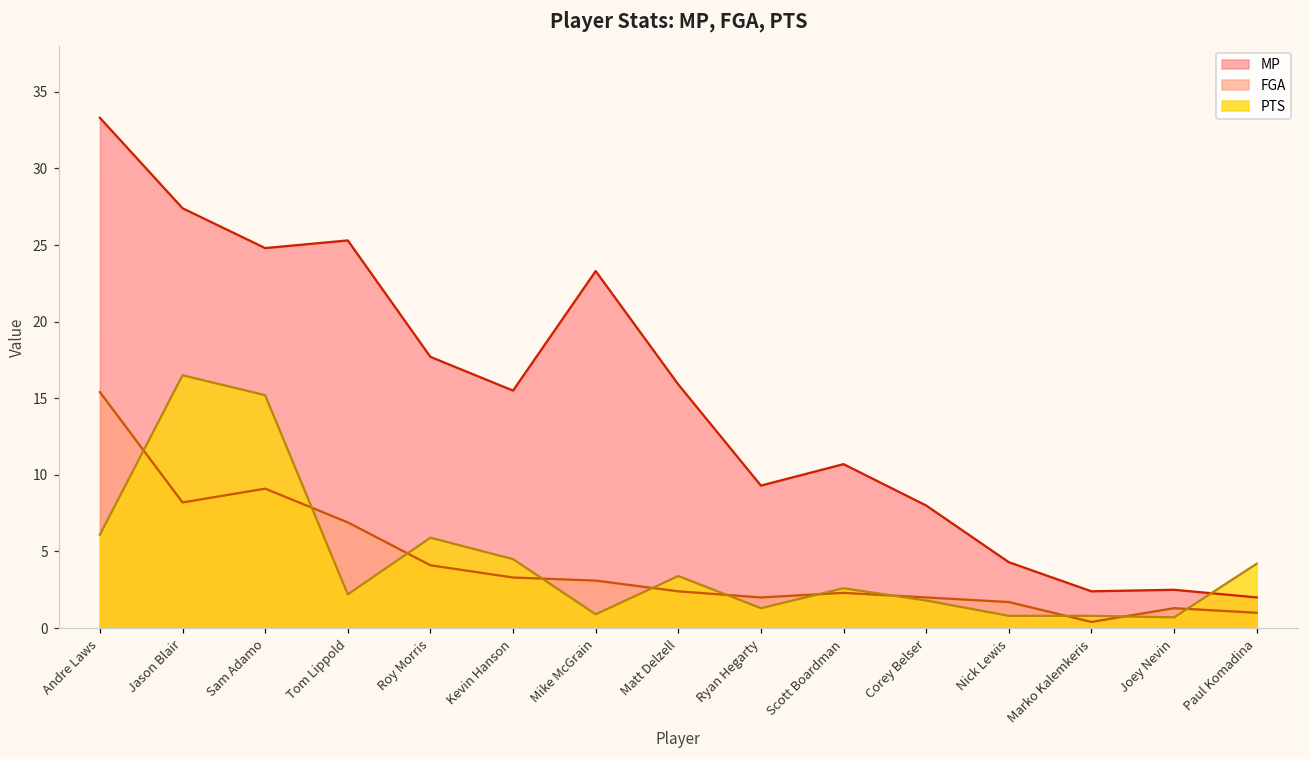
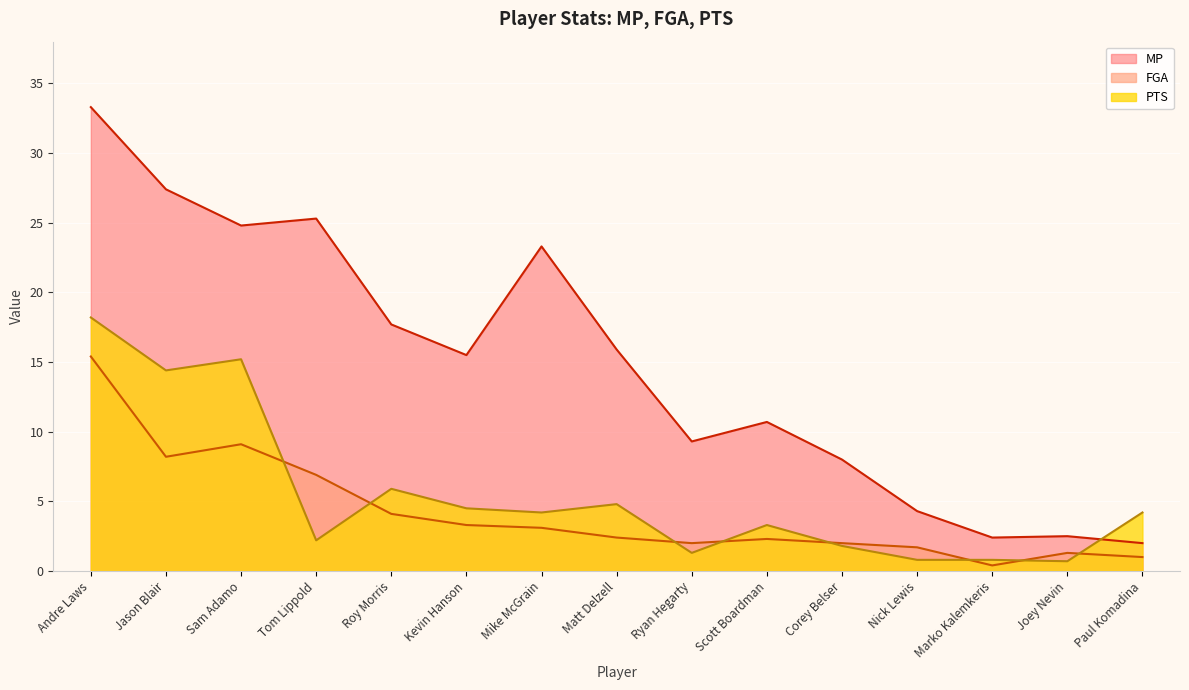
  {
    "PTS": {
-     "Andre Laws": 6.1,
-     "Jason Blair": 16.5,
+     "Andre Laws": 18.2,
+     "Jason Blair": 14.4,
      "Sam Adamo": 15.2,
      "Tom Lippold": 2.2,
      "Roy Morris": 5.9,
      "Kevin Hanson": 4.5,
-     "Mike McGrain": 0.9,
-     "Matt Delzell": 3.4,
+     "Mike McGrain": 4.2,
+     "Matt Delzell": 4.8,
      "Ryan Hegarty": 1.3,
-     "Scott Boardman": 2.6,
+     "Scott Boardman": 3.3,
      "Corey Belser": 1.8,
      "Nick Lewis": 0.8,
      "Marko Kalemkeris": 0.8,
      "Joey Nevin": 0.7,
      "Paul Komadina": 4.2
    }
  }
